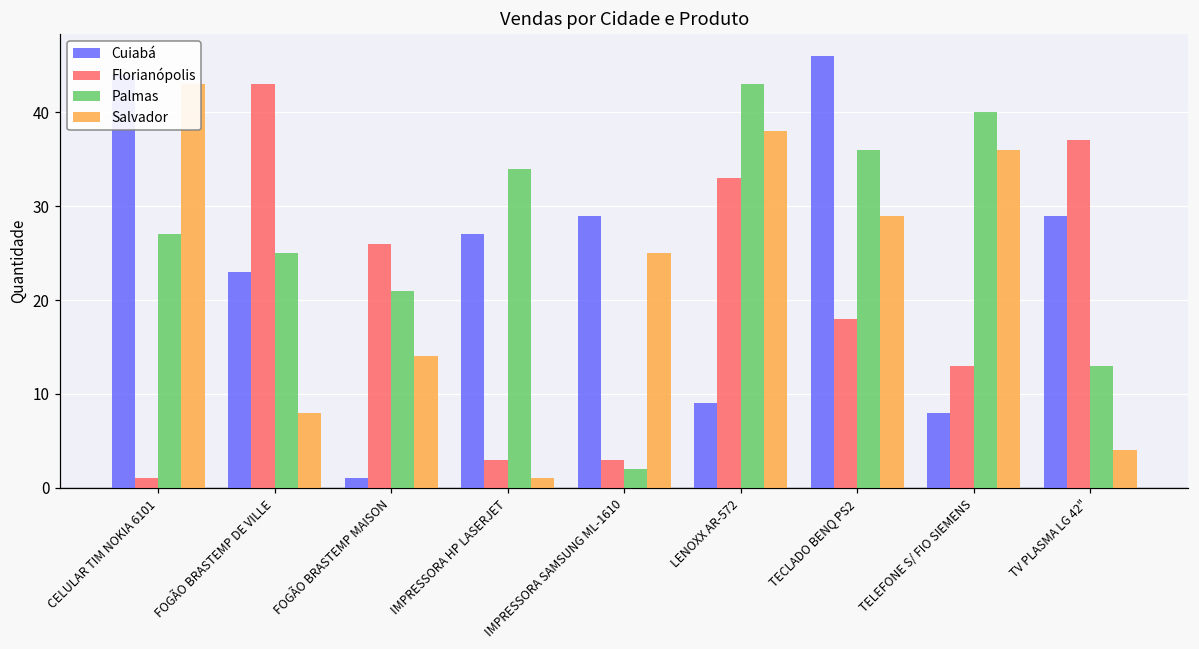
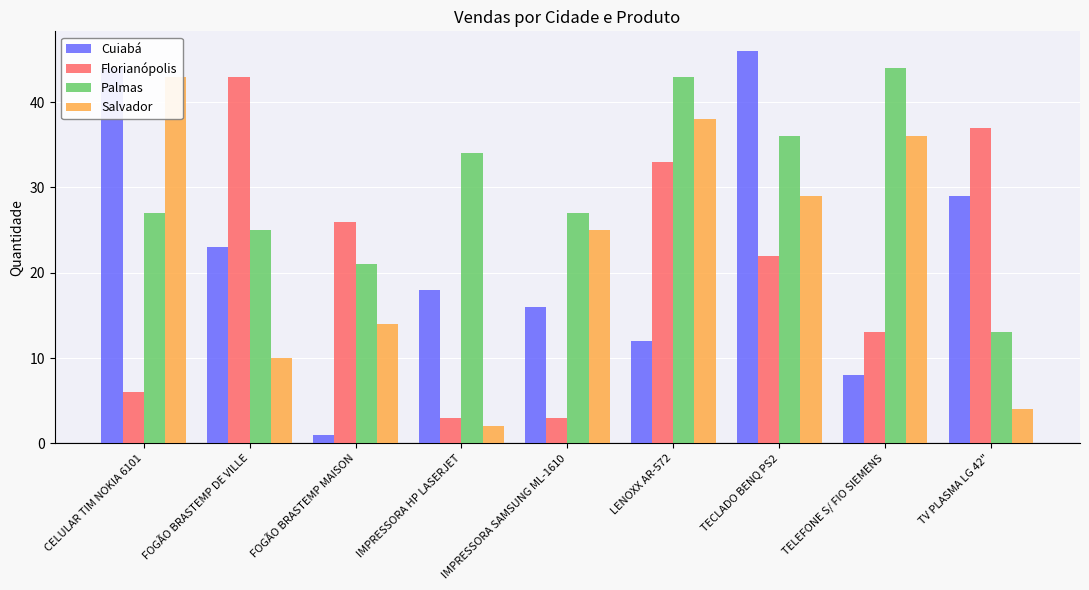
  {
    "Cuiabá": {
      "FOGÃO BRASTEMP DE VILLE": 23,
      "FOGÃO BRASTEMP MAISON": 1,
-     "IMPRESSORA HP LASERJET": 27,
-     "IMPRESSORA SAMSUNG ML-1610": 29,
-     "LENOXX AR-572": 9,
+     "IMPRESSORA HP LASERJET": 18,
+     "IMPRESSORA SAMSUNG ML-1610": 16,
+     "LENOXX AR-572": 12,
      "TECLADO BENQ PS2": 46,
      "TELEFONE S/ FIO SIEMENS": 8,
      "TV PLASMA LG 42\"": 29
    },
    "Florianópolis": {
-     "CELULAR TIM NOKIA 6101": 1,
+     "CELULAR TIM NOKIA 6101": 6,
      "FOGÃO BRASTEMP DE VILLE": 43,
      "FOGÃO BRASTEMP MAISON": 26,
      "IMPRESSORA HP LASERJET": 3,
      "IMPRESSORA SAMSUNG ML-1610": 3,
      "LENOXX AR-572": 33,
-     "TECLADO BENQ PS2": 18,
+     "TECLADO BENQ PS2": 22,
      "TELEFONE S/ FIO SIEMENS": 13,
      "TV PLASMA LG 42\"": 37
    },
    "Palmas": {
      "CELULAR TIM NOKIA 6101": 27,
      "FOGÃO BRASTEMP DE VILLE": 25,
      "FOGÃO BRASTEMP MAISON": 21,
      "IMPRESSORA HP LASERJET": 34,
-     "IMPRESSORA SAMSUNG ML-1610": 2,
+     "IMPRESSORA SAMSUNG ML-1610": 27,
      "LENOXX AR-572": 43,
      "TECLADO BENQ PS2": 36,
-     "TELEFONE S/ FIO SIEMENS": 40,
+     "TELEFONE S/ FIO SIEMENS": 44,
      "TV PLASMA LG 42\"": 13
    },
    "Salvador": {
-     "FOGÃO BRASTEMP DE VILLE": 8,
+     "FOGÃO BRASTEMP DE VILLE": 10,
      "FOGÃO BRASTEMP MAISON": 14,
-     "IMPRESSORA HP LASERJET": 1,
+     "IMPRESSORA HP LASERJET": 2,
      "IMPRESSORA SAMSUNG ML-1610": 25,
      "LENOXX AR-572": 38,
      "TECLADO BENQ PS2": 29,
      "TELEFONE S/ FIO SIEMENS": 36,
      "TV PLASMA LG 42\"": 4
    }
  }
